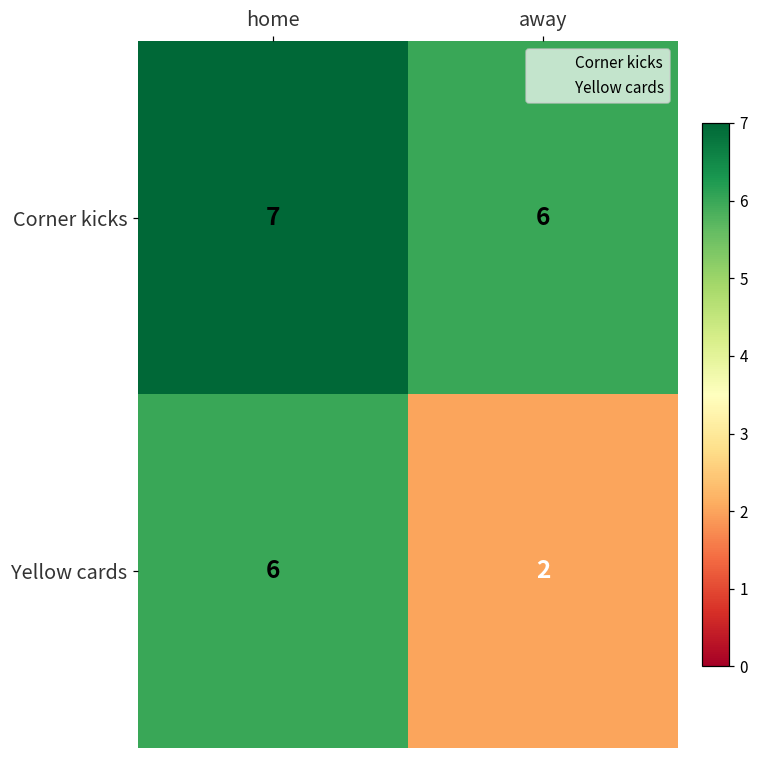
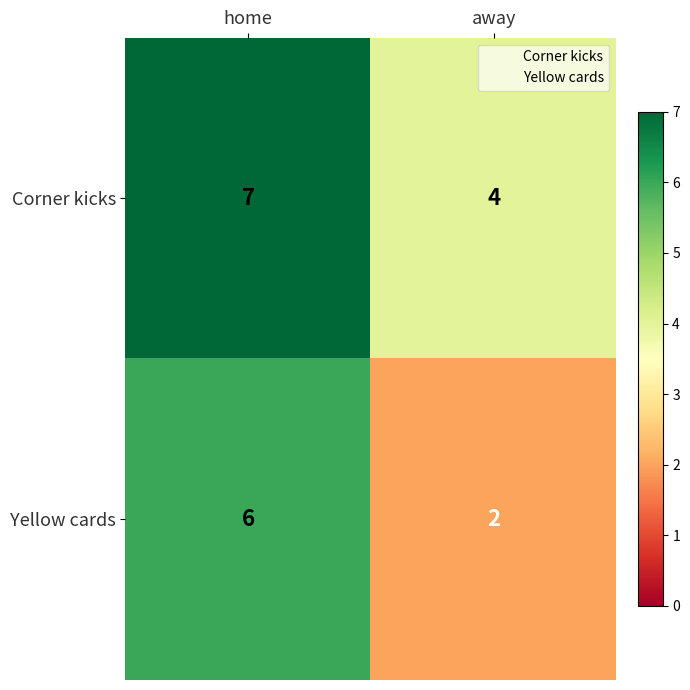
  {
    "Corner kicks": {
      "home": 7,
-     "away": 6
+     "away": 4
    },
    "Yellow cards": {
      "home": 6,
      "away": 2
    }
  }
